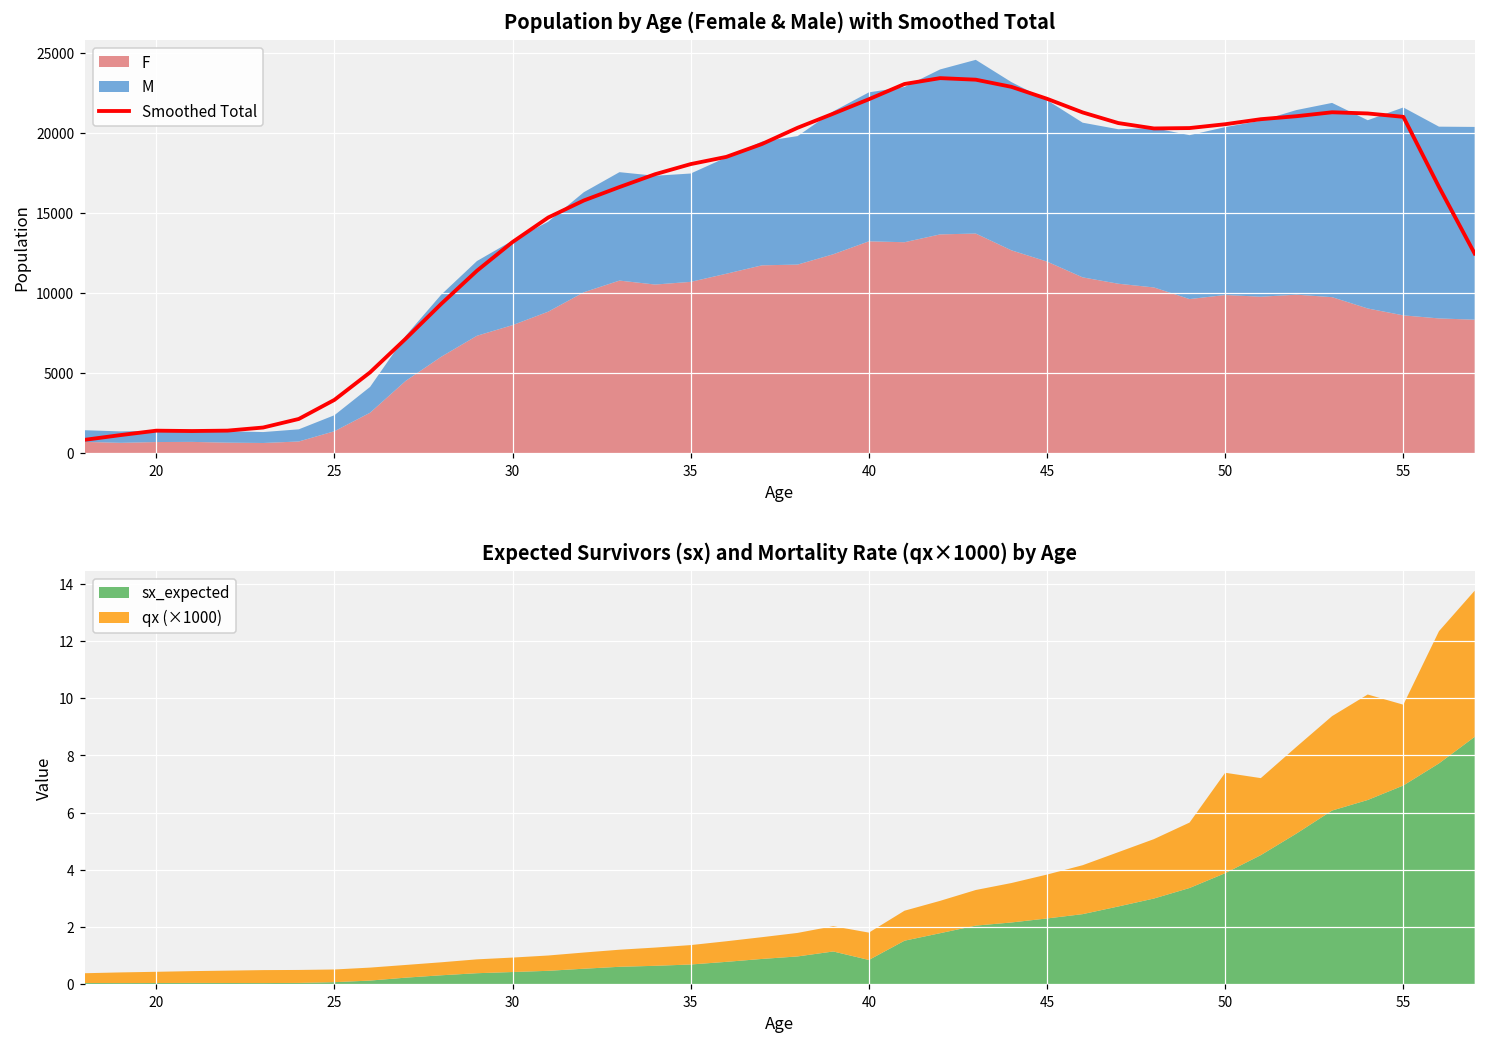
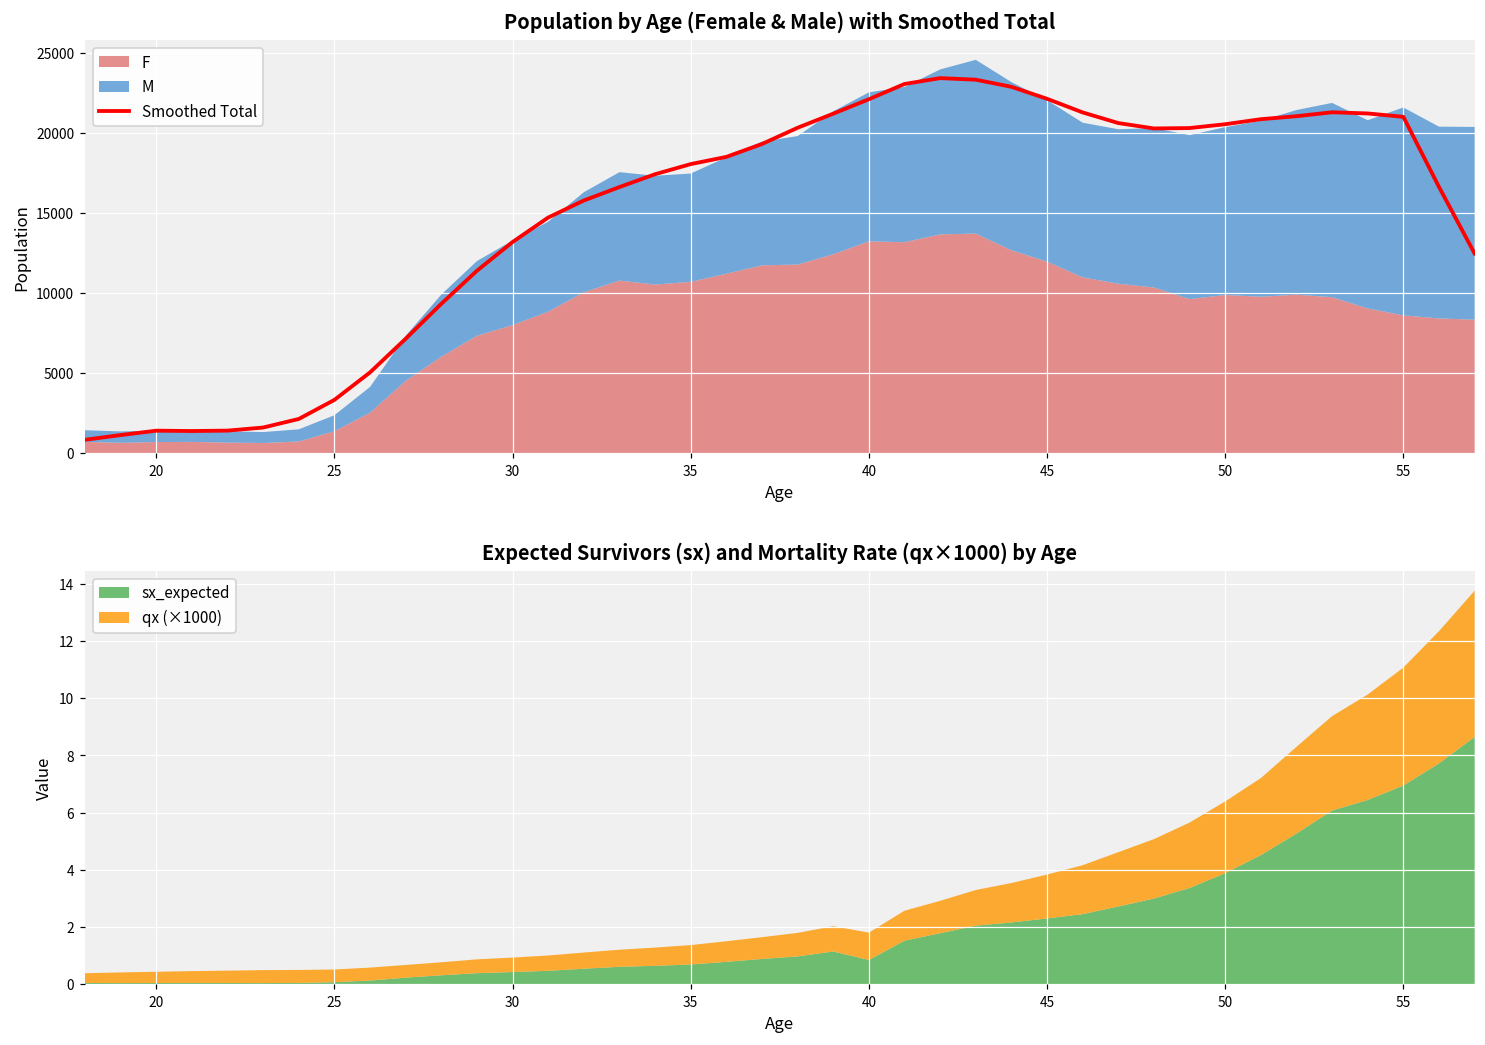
  {
    "Population by Age (Female & Male) with Smoothed Total": {
      "F": {
        "20": 700,
        "25": 1400,
        "30": 8000,
        "35": 10700,
        "40": 13200,
        "45": 12000,
        "50": 9900,
        "55": 8600
      },
      "Smoothed Total": {
        "25": 3300,
        "35": 18000,
        "40": 22100,
        "50": 20500,
        "55": 21000
      },
      "M": {
        "25": 1000,
        "35": 6800,
        "40": 9300,
        "50": 10500,
        "55": 13000
      }
    },
    "Expected Survivors (sx) and Mortality Rate (qx×1000) by Age": {
      "sx_expected": {
        "30": 0.4,
        "35": 0.7,
        "40": 0.8,
        "45": 2.3,
        "50": 3.9,
        "55": 6.9
      },
      "qx (×1000)": {
        "20": 0.4,
        "25": 0.4,
        "30": 0.5,
        "35": 0.7,
        "40": 1.0,
        "45": 1.5,
-       "50": 3.5,
-       "55": 2.8
+       "50": 2.5,
+       "55": 4.1
      }
    }
  }
